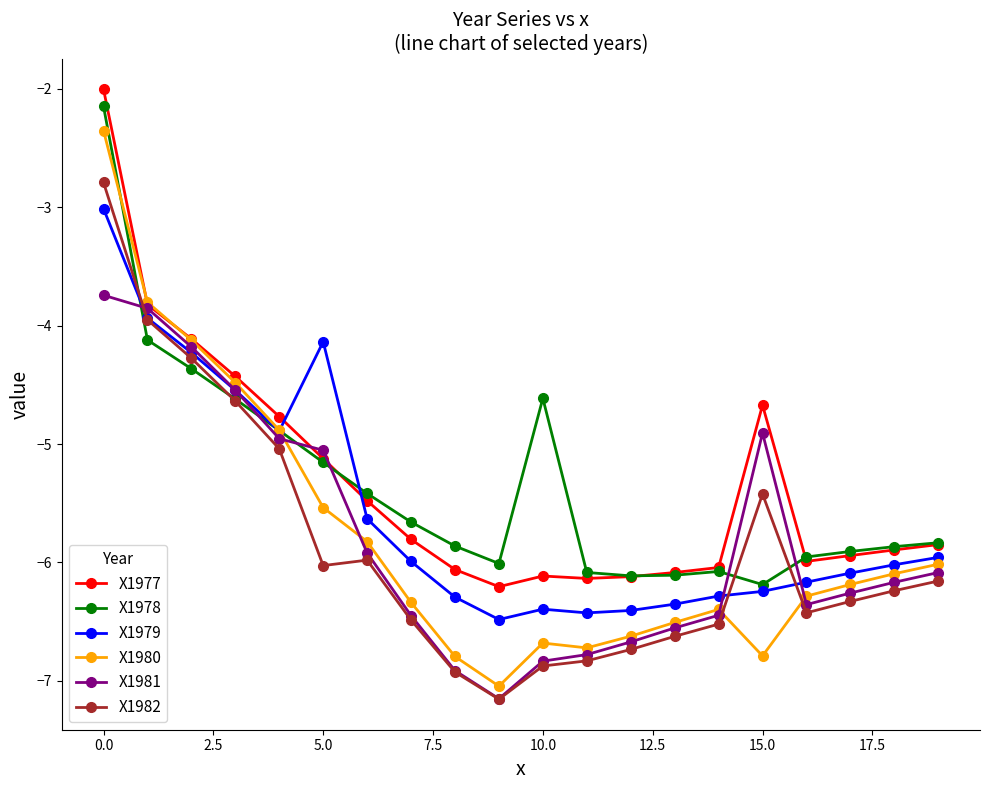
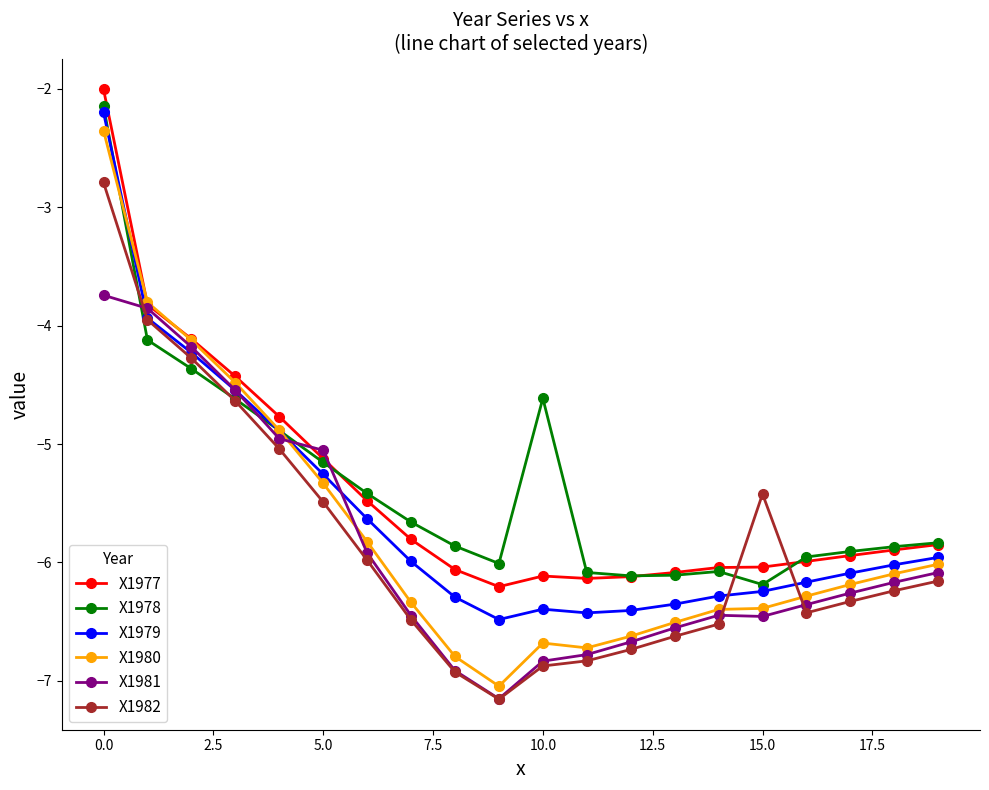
  {
    "X1977": {
      "0.0": -2.00,
      "5.0": -5.12,
      "10.0": -6.11,
-     "15.0": -4.67
+     "15.0": -6.04
    },
    "X1978": {
      "0.0": -2.15,
      "5.0": -5.15,
      "10.0": -4.61,
      "15.0": -6.19
    },
    "X1979": {
-     "0.0": -3.01,
-     "5.0": -4.14,
+     "0.0": -2.20,
+     "5.0": -5.26,
      "10.0": -6.39,
      "15.0": -6.24
    },
    "X1980": {
      "0.0": -2.35,
-     "5.0": -5.54,
+     "5.0": -5.33,
      "10.0": -6.68,
-     "15.0": -6.79
+     "15.0": -6.39
    },
    "X1981": {
      "0.0": -3.74,
      "5.0": -5.05,
      "10.0": -6.83,
-     "15.0": -4.91
+     "15.0": -6.46
    },
    "X1982": {
      "0.0": -2.79,
-     "5.0": -6.03,
+     "5.0": -5.49,
      "10.0": -6.87,
      "15.0": -5.42
    }
  }
